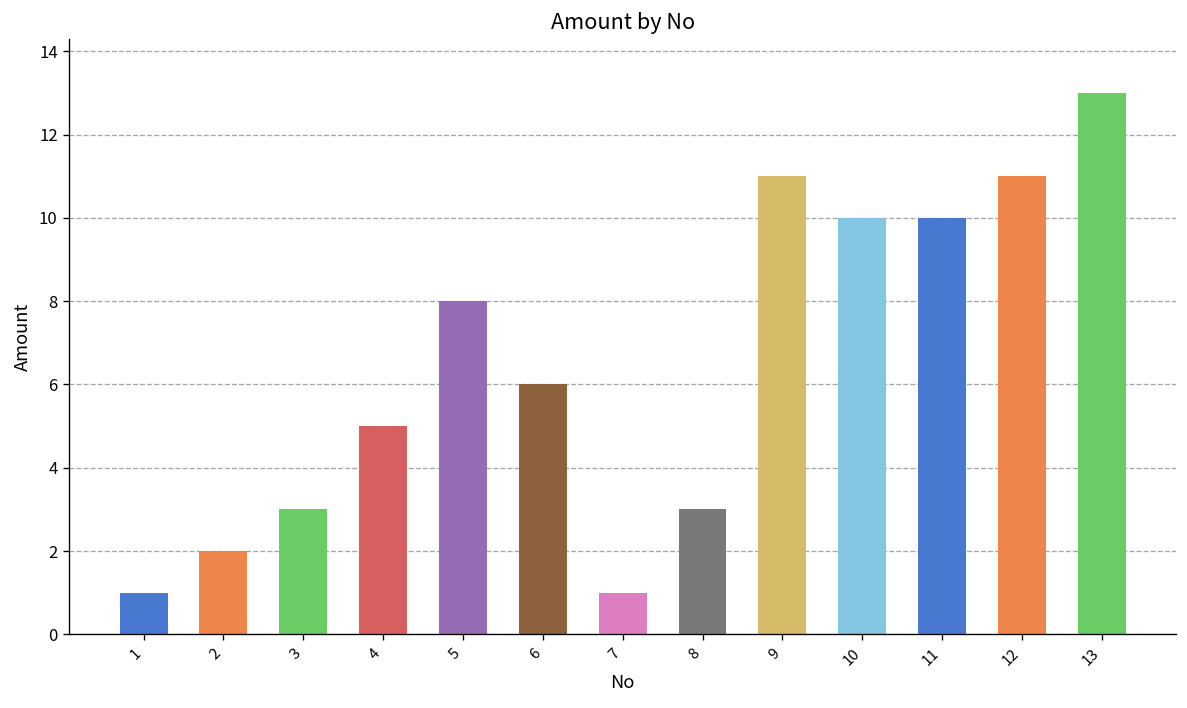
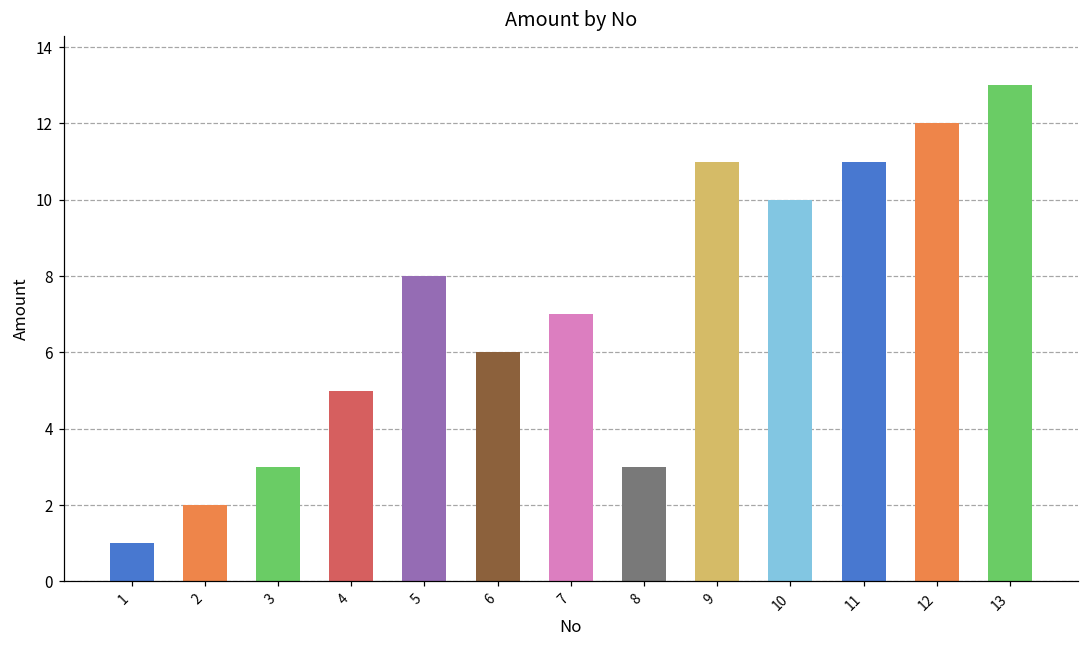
  {
    "1": 1,
    "2": 2,
    "3": 3,
    "4": 5,
    "5": 8,
    "6": 6,
-   "7": 1,
+   "7": 7,
    "8": 3,
    "9": 11,
    "10": 10,
-   "11": 10,
-   "12": 11,
+   "11": 11,
+   "12": 12,
    "13": 13
  }
